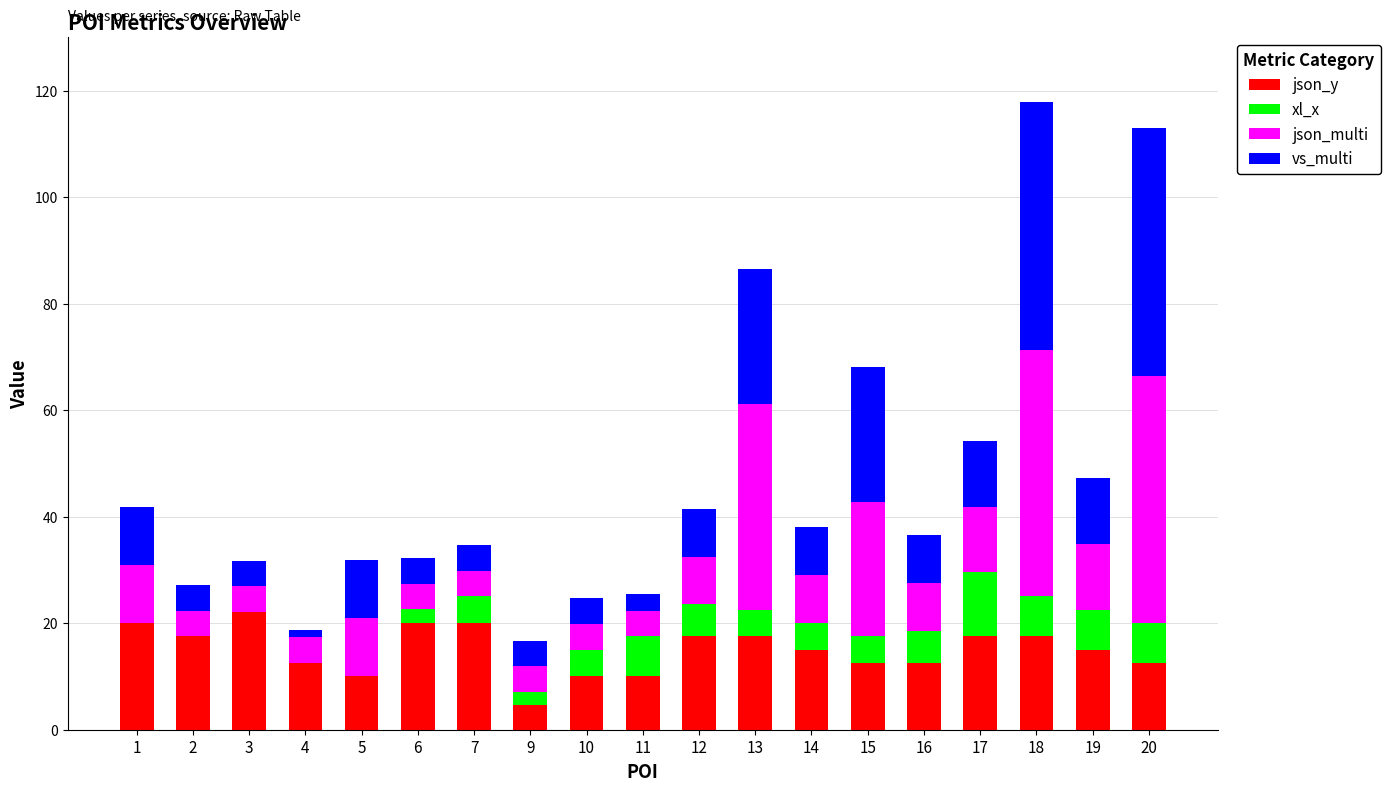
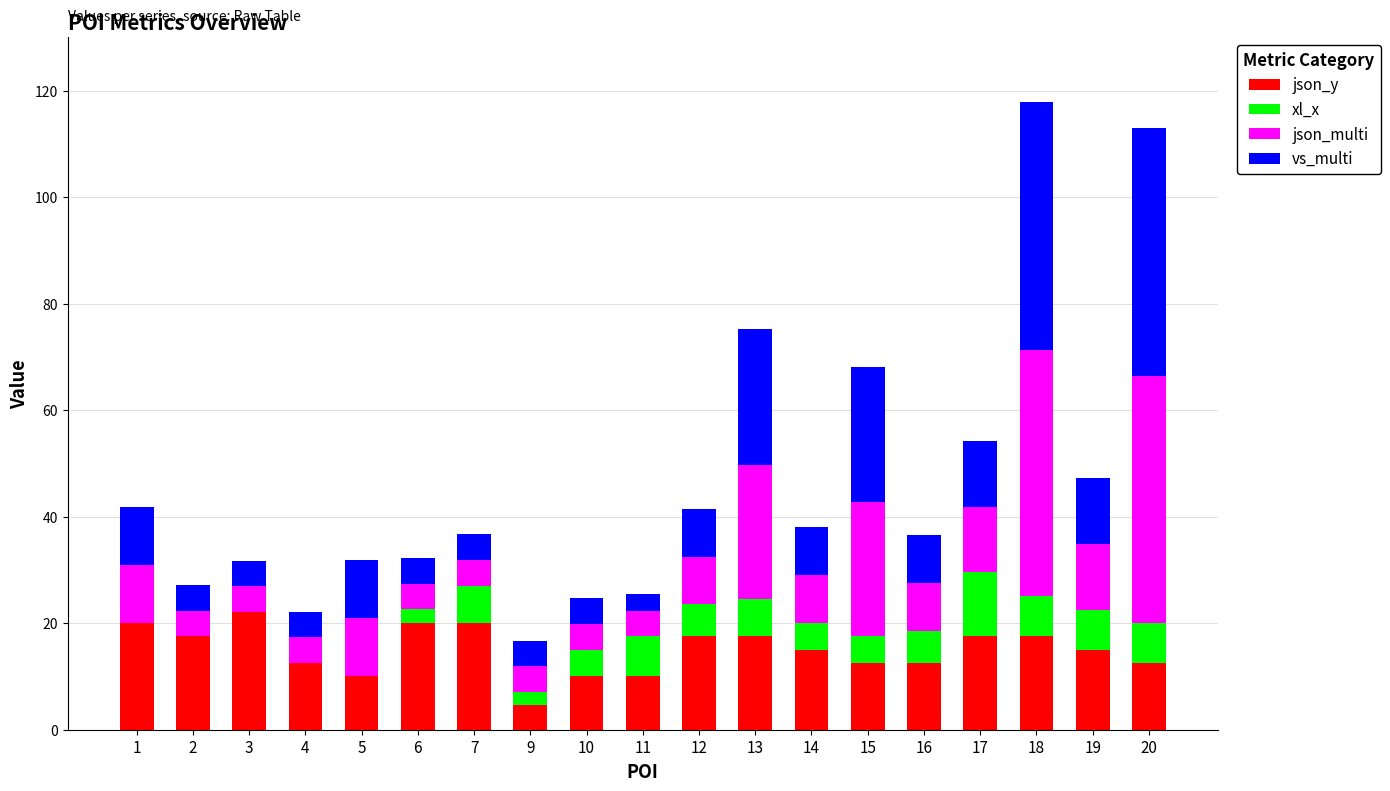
  {
    "json_y": {
      "1": 20,
      "2": 18,
      "3": 22,
      "4": 13,
      "5": 10,
      "6": 20,
      "7": 20,
      "9": 5,
      "10": 10,
      "11": 10,
      "12": 18,
      "13": 18,
      "14": 15,
      "15": 13,
      "16": 13,
      "17": 18,
      "18": 18,
      "19": 15,
      "20": 13
    },
    "xl_x": {
      "1": 0,
      "2": 0,
      "3": 0,
      "4": 0,
      "5": 0,
      "6": 3,
-     "7": 5,
+     "7": 7,
      "9": 3,
      "10": 5,
      "11": 8,
      "12": 6,
-     "13": 5,
+     "13": 7,
      "14": 5,
      "15": 5,
      "16": 6,
      "17": 12,
      "18": 8,
      "19": 8,
      "20": 8
    },
    "json_multi": {
      "1": 11,
      "2": 5,
      "3": 5,
      "4": 5,
      "5": 11,
      "6": 5,
      "7": 5,
      "9": 5,
      "10": 5,
      "11": 5,
      "12": 9,
-     "13": 39,
+     "13": 25,
      "14": 9,
      "15": 25,
      "16": 9,
      "17": 12,
      "18": 46,
      "19": 12,
      "20": 46
    },
    "vs_multi": {
      "1": 11,
      "2": 5,
      "3": 5,
-     "4": 1,
+     "4": 5,
      "5": 11,
      "6": 5,
      "7": 5,
      "9": 5,
      "10": 5,
      "11": 3,
      "12": 9,
      "13": 25,
      "14": 9,
      "15": 25,
      "16": 9,
      "17": 12,
      "18": 47,
      "19": 12,
      "20": 47
    }
  }
